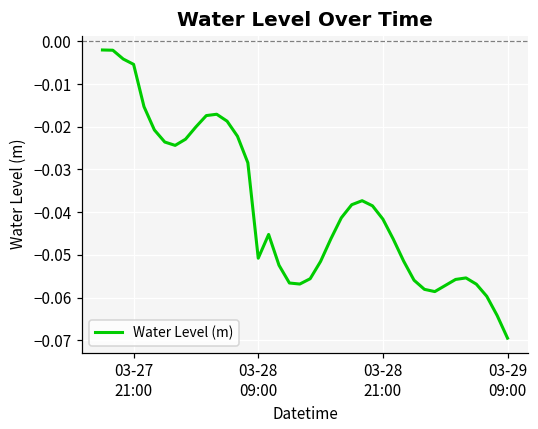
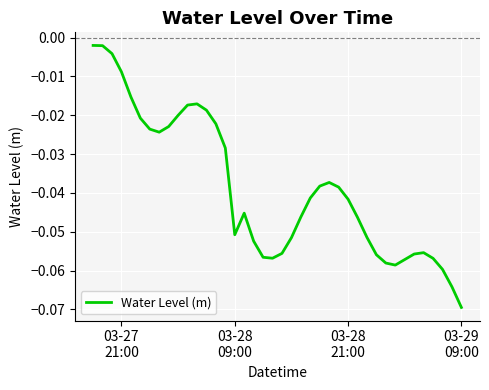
  {
-   "03-27 21:00": -0.005,
+   "03-27 21:00": -0.009,
    "03-28 09:00": -0.051,
    "03-28 21:00": -0.042,
    "03-29 09:00": -0.069
  }
